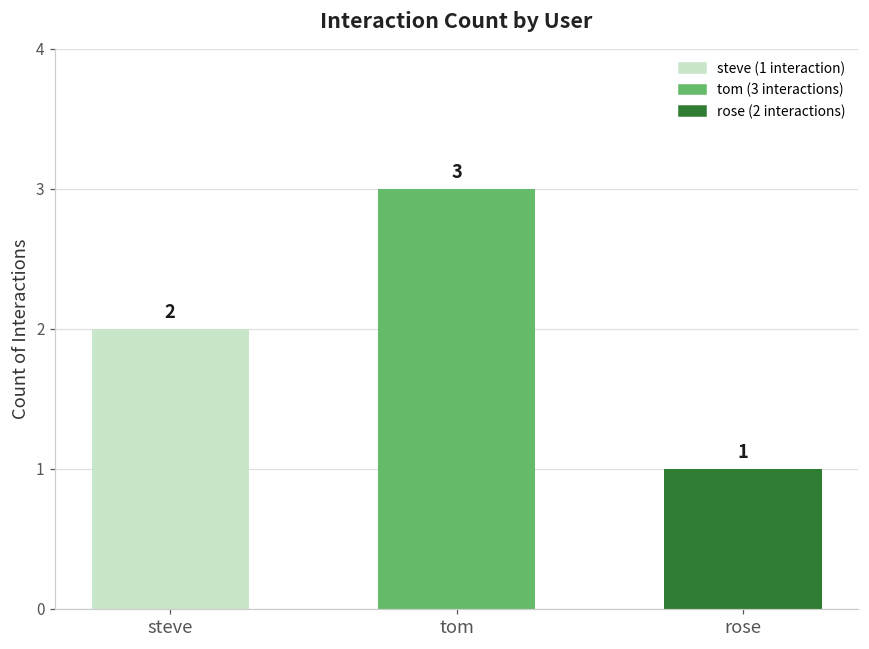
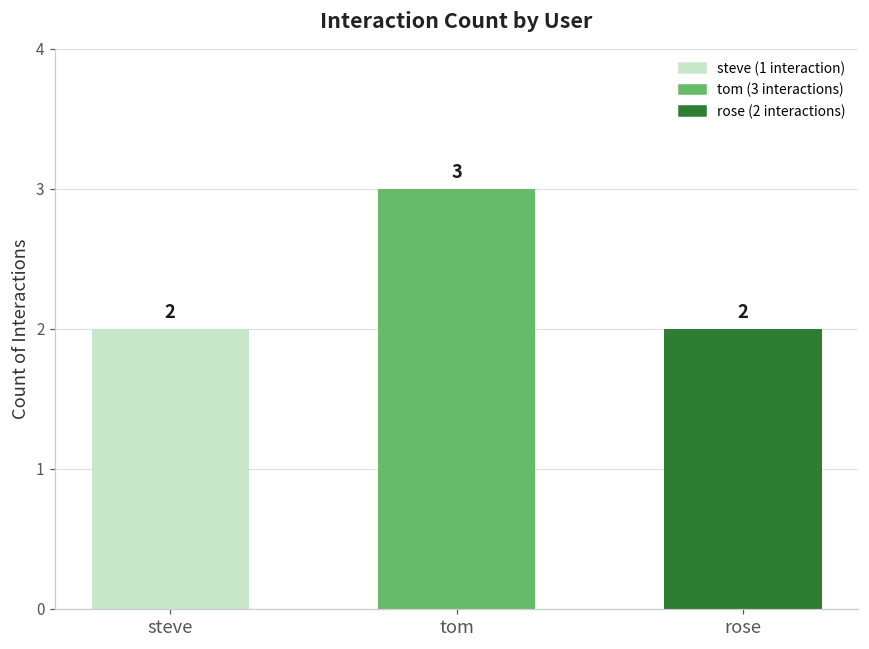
  {
    "steve": 2,
    "tom": 3,
-   "rose": 1
+   "rose": 2
  }
